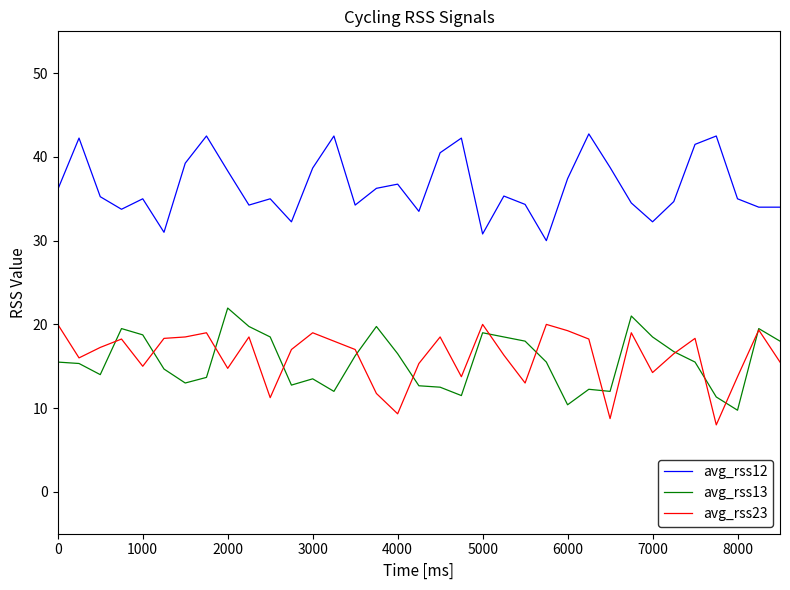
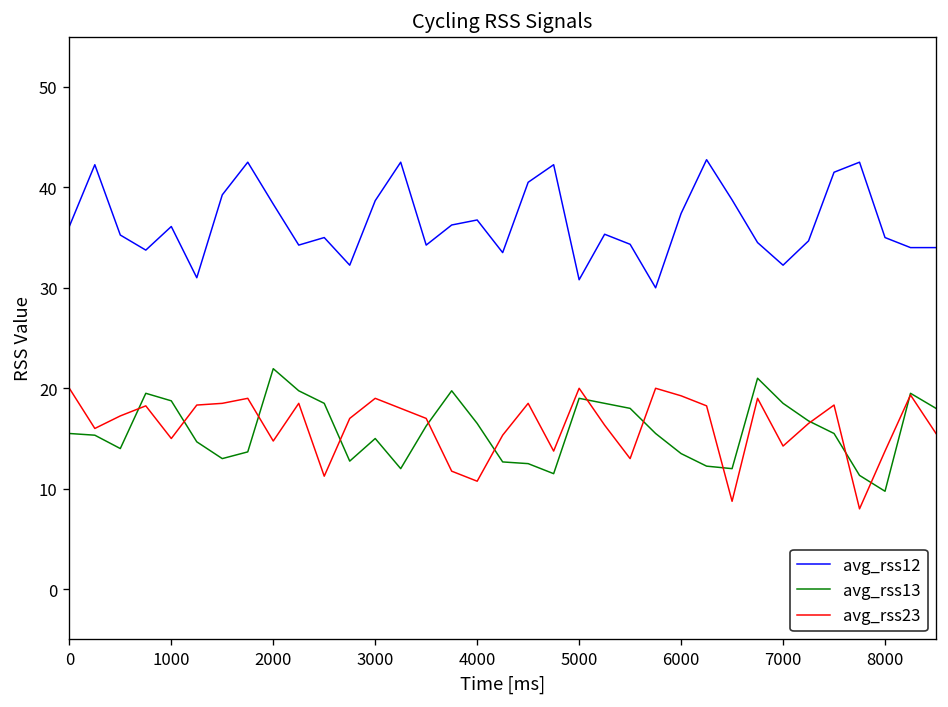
  {
    "avg_rss12": {
      "0": 36,
-     "1000": 35,
+     "1000": 36,
      "2000": 38,
      "3000": 39,
      "4000": 37,
      "5000": 31,
      "6000": 37,
      "7000": 32,
      "8000": 35
    },
    "avg_rss13": {
      "0": 16,
      "1000": 19,
      "2000": 22,
-     "3000": 14,
+     "3000": 15,
      "4000": 17,
      "5000": 19,
-     "6000": 10,
+     "6000": 14,
      "7000": 19,
      "8000": 10
    },
    "avg_rss23": {
      "0": 20,
      "1000": 15,
      "2000": 15,
      "3000": 19,
-     "4000": 9,
+     "4000": 11,
      "5000": 20,
      "6000": 19,
      "7000": 14,
      "8000": 14
    }
  }
